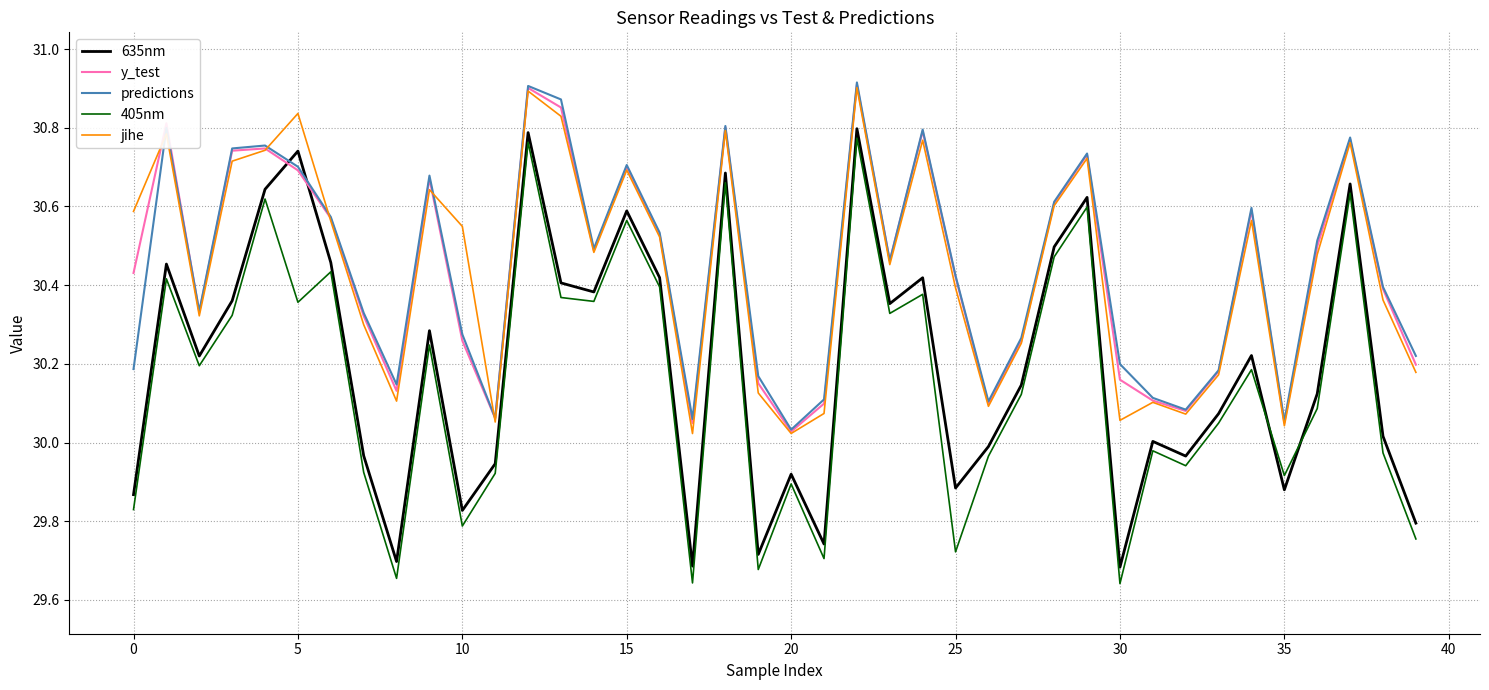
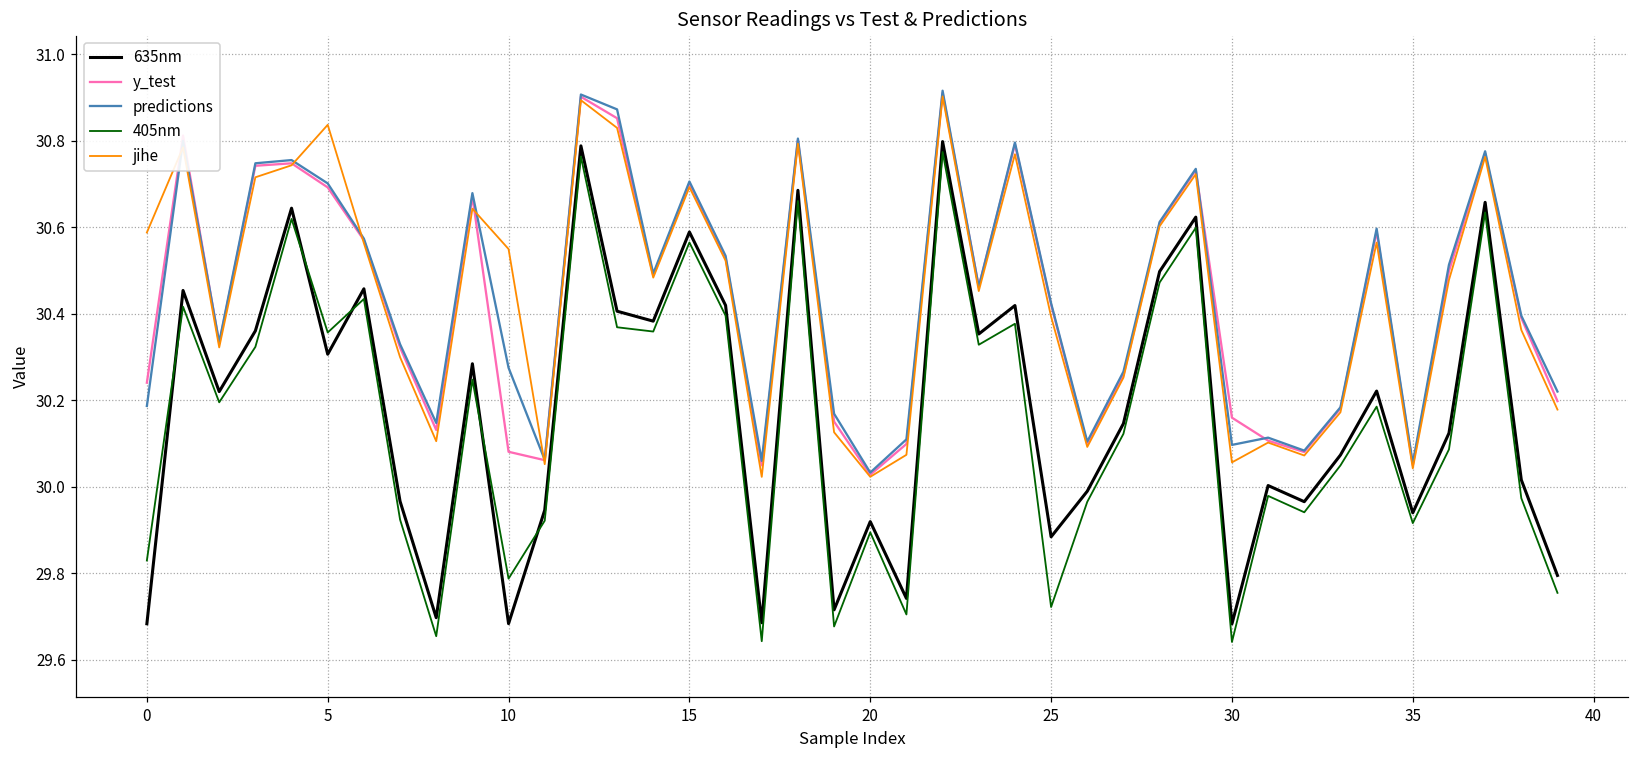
  {
    "635nm": {
-     "0": 29.87,
-     "5": 30.74,
-     "10": 29.83,
+     "0": 29.68,
+     "5": 30.31,
+     "10": 29.68,
      "15": 30.59,
      "20": 29.92,
      "25": 29.88,
      "30": 29.68,
-     "35": 29.88
+     "35": 29.94
    },
    "y_test": {
-     "0": 30.43,
+     "0": 30.24,
      "5": 30.69,
-     "10": 30.26,
+     "10": 30.08,
      "30": 30.16
    },
    "predictions": {
      "0": 30.19,
      "5": 30.70,
      "10": 30.28,
-     "30": 30.20
+     "30": 30.10
    },
    "405nm": {
      "0": 29.83,
      "5": 30.36,
      "10": 29.79,
      "15": 30.56,
      "20": 29.89,
      "25": 29.72,
      "30": 29.64,
      "35": 29.92
    },
    "jihe": {
      "0": 30.59,
      "5": 30.84,
      "10": 30.55,
      "15": 30.69,
      "25": 30.39,
      "30": 30.06,
      "35": 30.04
    }
  }
